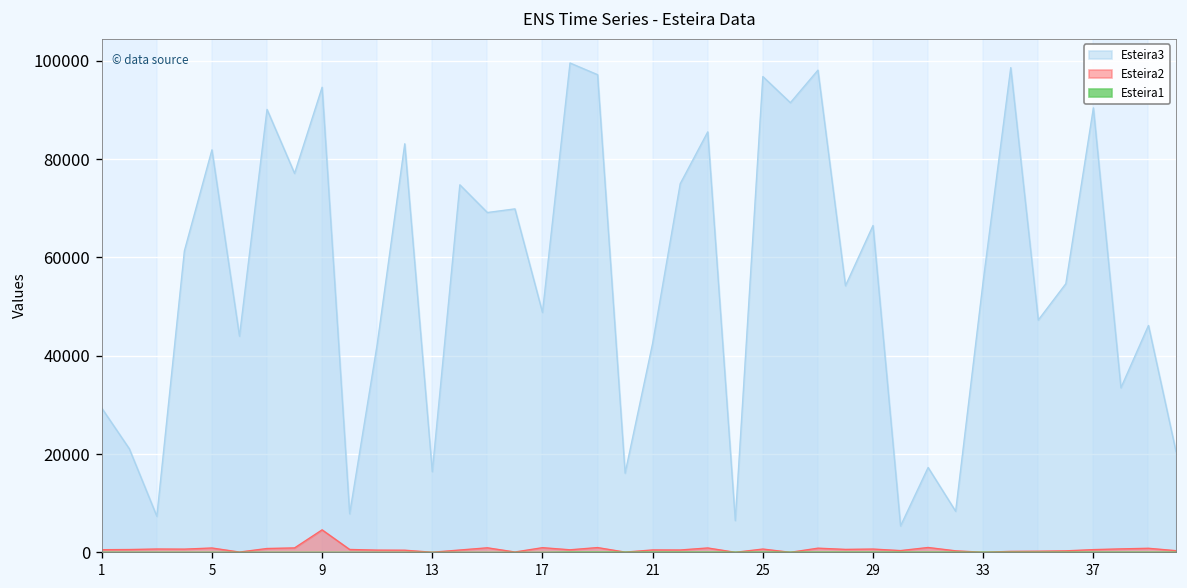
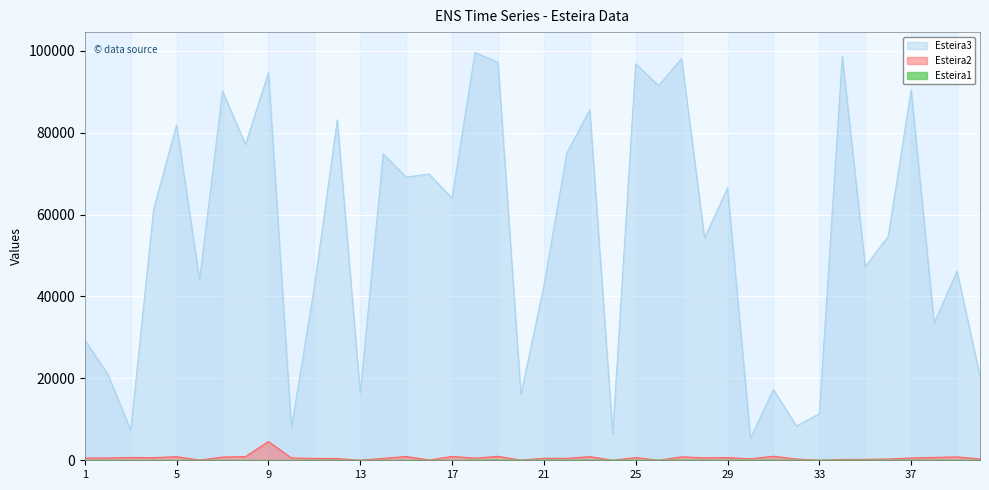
  {
    "Esteira3": {
      "1": 29000,
      "5": 82000,
      "9": 95000,
      "13": 16000,
-     "17": 49000,
+     "17": 64000,
      "21": 43000,
      "25": 97000,
      "29": 67000,
-     "33": 55000,
+     "33": 11000,
      "37": 90000
    },
    "Esteira2": {
      "5": 1000,
      "9": 5000,
      "17": 1000,
      "25": 1000,
      "29": 1000
    },
    "Esteira1": {
      "5": 0,
      "9": 0,
      "17": 0,
      "25": 0,
      "29": 0
    }
  }
